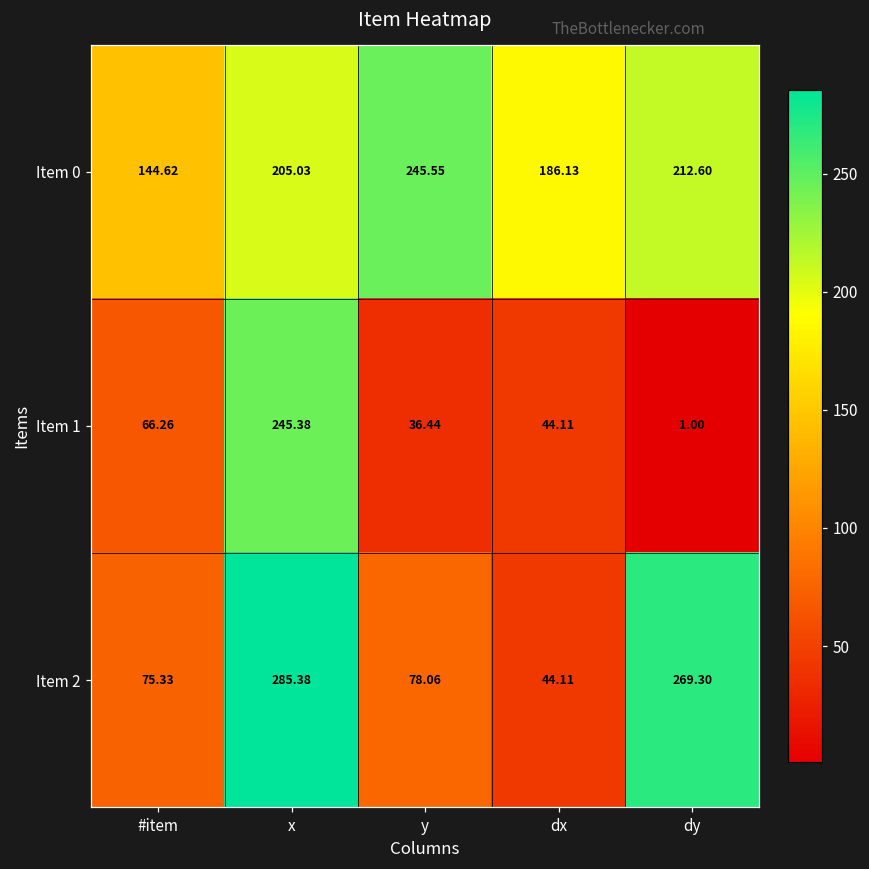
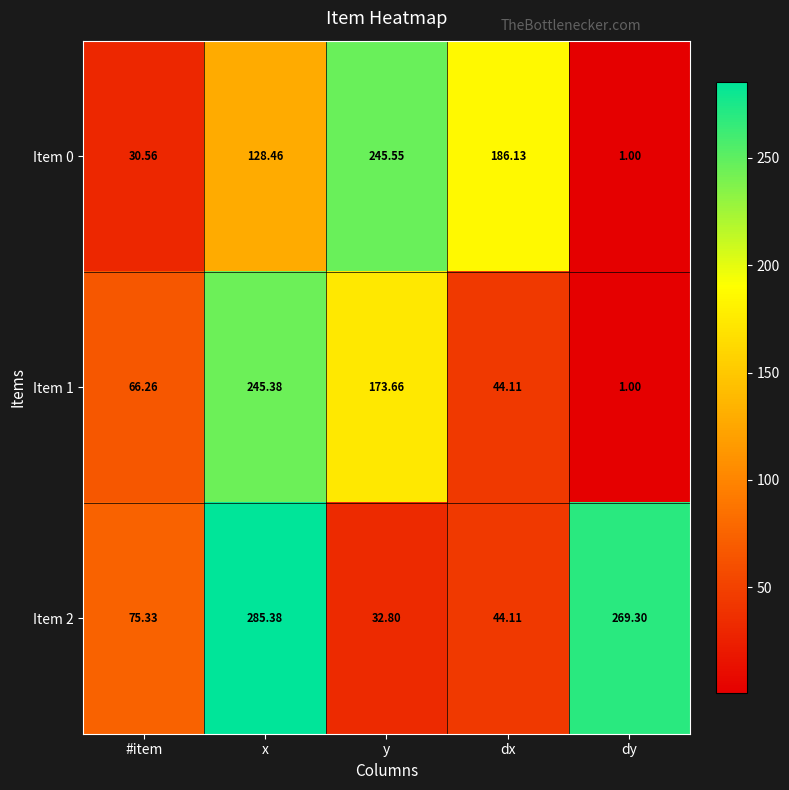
  {
    "Item 0": {
-     "#item": 144.62,
-     "x": 205.03,
+     "#item": 30.56,
+     "x": 128.46,
      "y": 245.55,
      "dx": 186.13,
-     "dy": 212.60
+     "dy": 1.00
    },
    "Item 1": {
      "#item": 66.26,
      "x": 245.38,
-     "y": 36.44,
+     "y": 173.66,
      "dx": 44.11,
      "dy": 1.00
    },
    "Item 2": {
      "#item": 75.33,
      "x": 285.38,
-     "y": 78.06,
+     "y": 32.80,
      "dx": 44.11,
      "dy": 269.30
    }
  }
